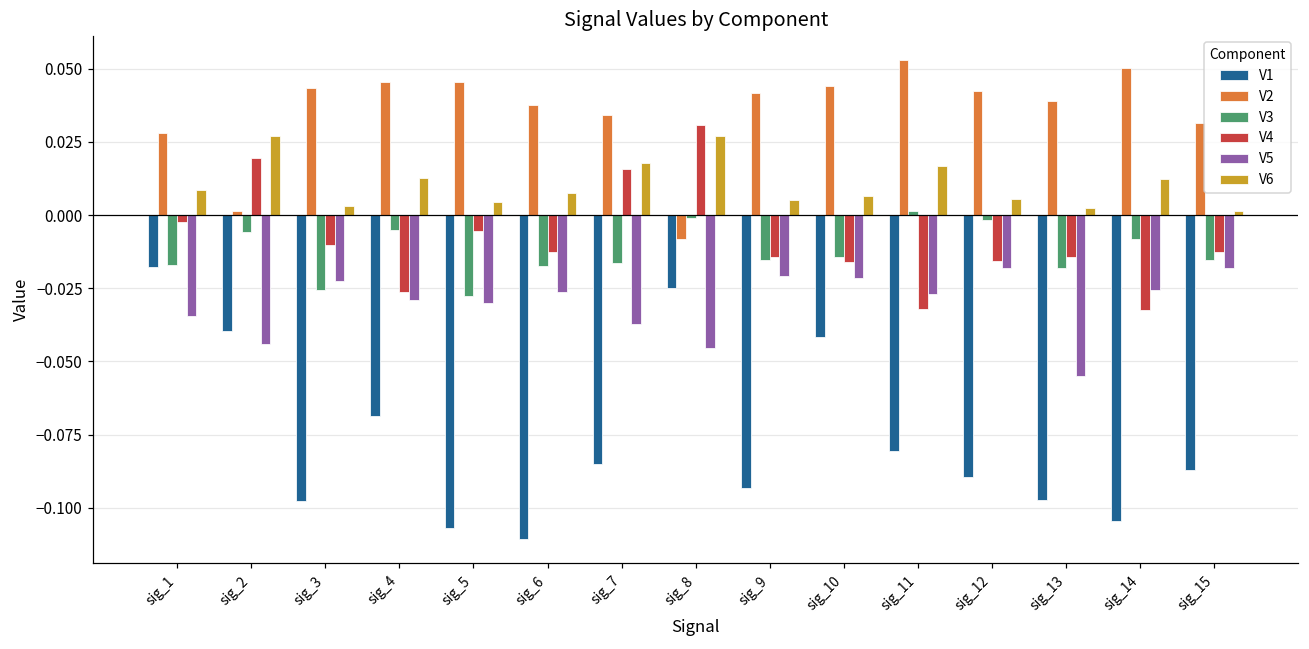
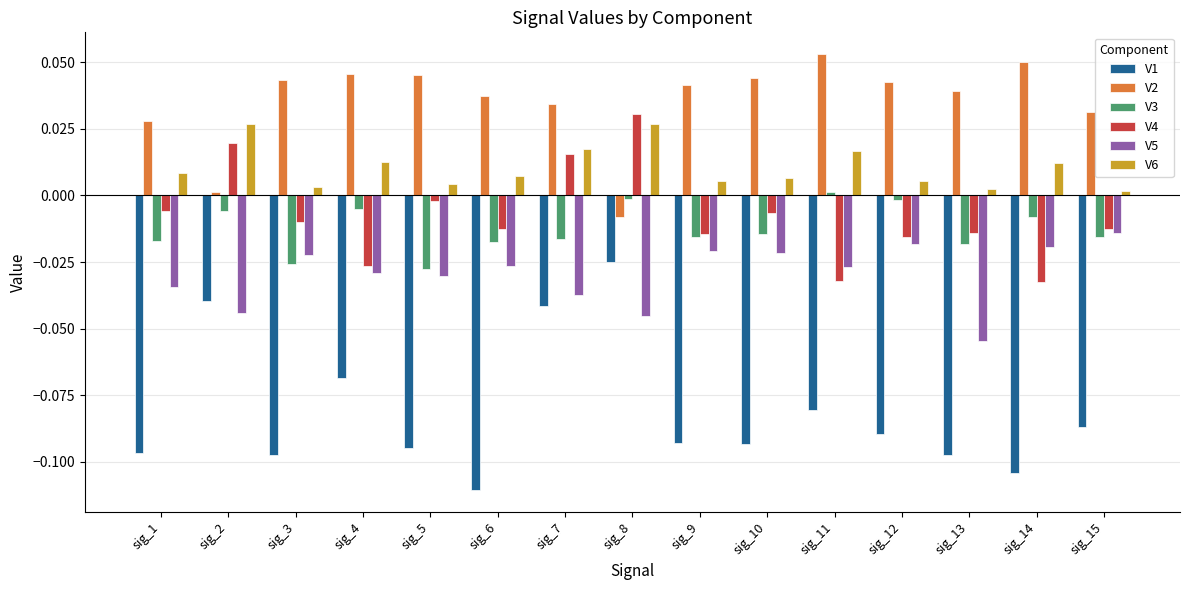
  {
    "V1": {
-     "sig_1": -0.018,
+     "sig_1": -0.097,
      "sig_2": -0.040,
      "sig_3": -0.098,
      "sig_4": -0.069,
-     "sig_5": -0.107,
+     "sig_5": -0.095,
      "sig_6": -0.111,
-     "sig_7": -0.085,
+     "sig_7": -0.042,
      "sig_8": -0.025,
      "sig_9": -0.093,
-     "sig_10": -0.042,
+     "sig_10": -0.093,
      "sig_11": -0.081,
      "sig_12": -0.090,
      "sig_13": -0.097,
      "sig_14": -0.104,
      "sig_15": -0.087
    },
    "V3": {
      "sig_1": -0.017,
      "sig_2": -0.006,
      "sig_3": -0.026,
      "sig_4": -0.005,
      "sig_5": -0.028,
      "sig_6": -0.017,
      "sig_7": -0.017,
      "sig_8": -0.001,
      "sig_9": -0.015,
      "sig_10": -0.014,
      "sig_11": 0.001,
      "sig_12": -0.002,
      "sig_13": -0.018,
      "sig_14": -0.008,
      "sig_15": -0.015
    },
    "V4": {
-     "sig_1": -0.002,
+     "sig_1": -0.006,
      "sig_2": 0.020,
      "sig_3": -0.010,
      "sig_4": -0.026,
-     "sig_5": -0.006,
+     "sig_5": -0.002,
      "sig_6": -0.013,
      "sig_7": 0.016,
      "sig_8": 0.031,
      "sig_9": -0.014,
-     "sig_10": -0.016,
+     "sig_10": -0.007,
      "sig_11": -0.032,
      "sig_12": -0.016,
      "sig_13": -0.014,
      "sig_14": -0.032,
      "sig_15": -0.013
    },
    "V5": {
      "sig_1": -0.034,
      "sig_2": -0.044,
      "sig_3": -0.023,
      "sig_4": -0.029,
      "sig_5": -0.030,
      "sig_6": -0.026,
      "sig_7": -0.037,
      "sig_8": -0.045,
      "sig_9": -0.021,
      "sig_10": -0.021,
      "sig_11": -0.027,
      "sig_12": -0.018,
      "sig_13": -0.055,
-     "sig_14": -0.026,
-     "sig_15": -0.018
+     "sig_14": -0.019,
+     "sig_15": -0.014
    }
  }
